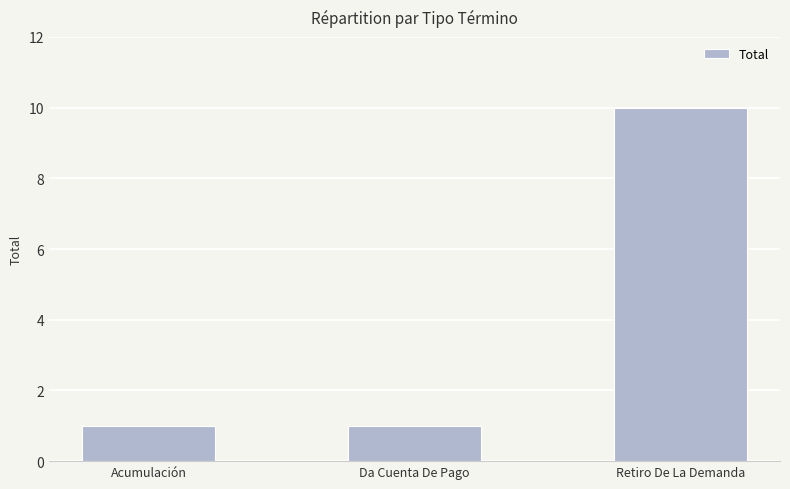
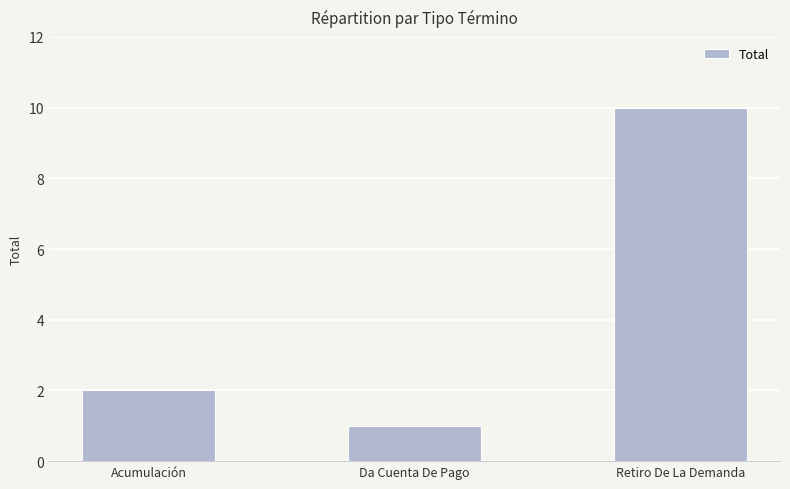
  {
-   "Acumulación": 1,
+   "Acumulación": 2,
    "Da Cuenta De Pago": 1,
    "Retiro De La Demanda": 10
  }
